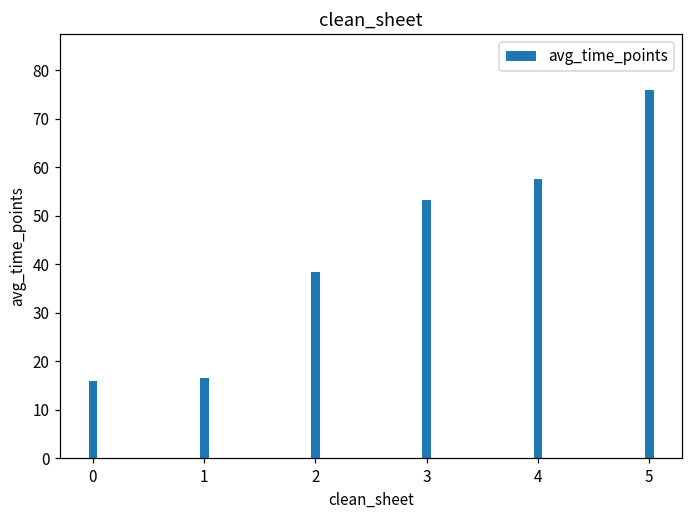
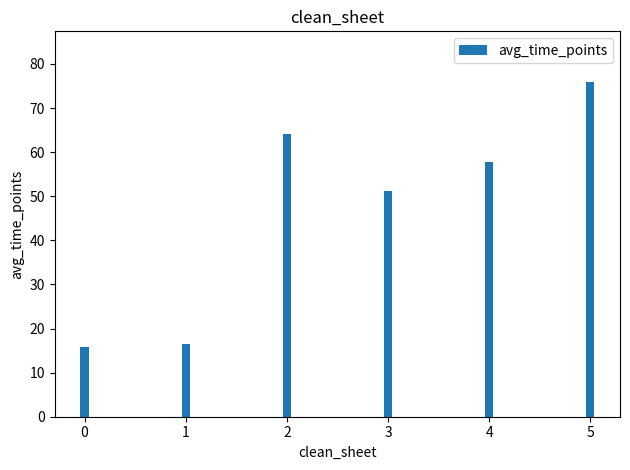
  {
    "0": 16,
    "1": 17,
-   "2": 38,
-   "3": 53,
+   "2": 64,
+   "3": 51,
    "4": 58,
    "5": 76
  }
